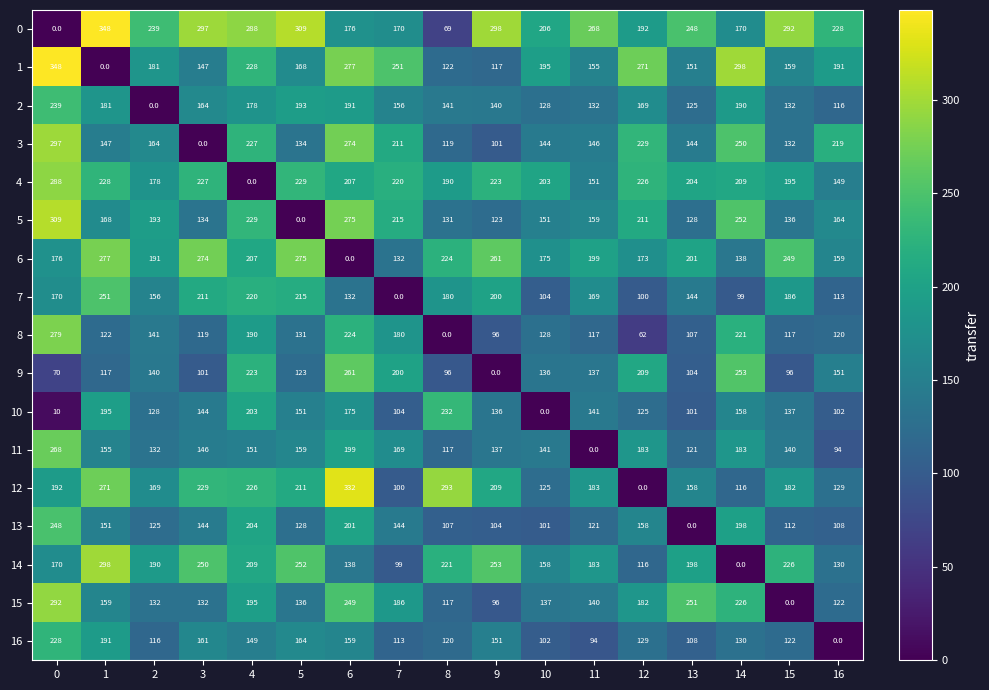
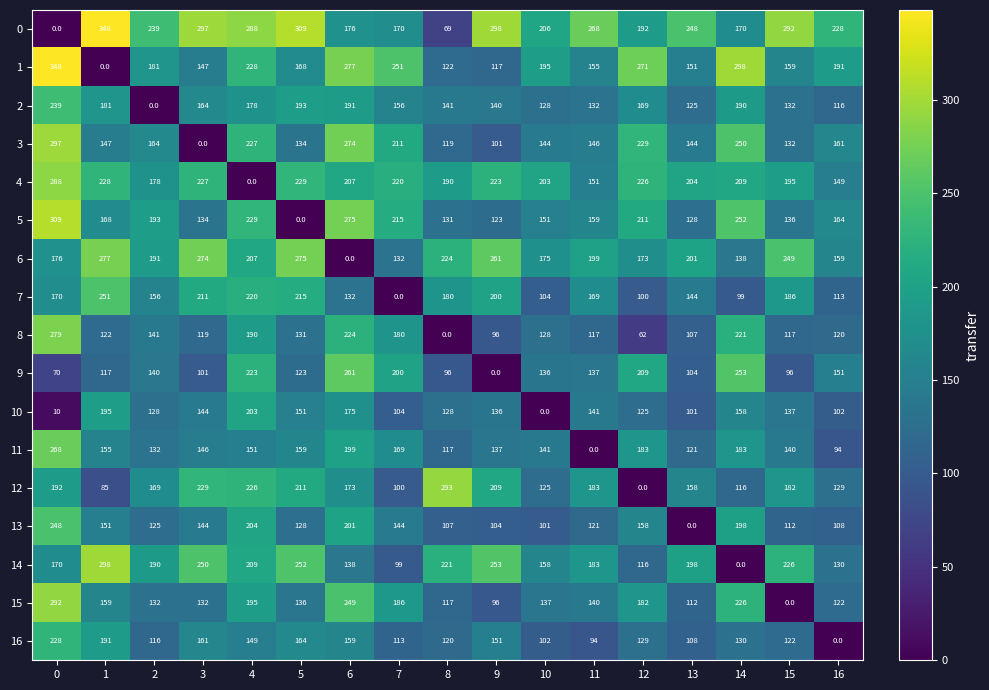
  {
    "3": {
      "0": 297,
      "1": 147,
      "2": 164,
      "3": 0.0,
      "4": 227,
      "5": 134,
      "6": 274,
      "7": 211,
      "8": 119,
      "9": 101,
      "10": 144,
      "11": 146,
      "12": 229,
      "13": 144,
      "14": 250,
      "15": 132,
-     "16": 219
+     "16": 161
    },
    "10": {
      "0": 10,
      "1": 195,
      "2": 128,
      "3": 144,
      "4": 203,
      "5": 151,
      "6": 175,
      "7": 104,
-     "8": 232,
+     "8": 128,
      "9": 136,
      "10": 0.0,
      "11": 141,
      "12": 125,
      "13": 101,
      "14": 158,
      "15": 137,
      "16": 102
    },
    "12": {
      "0": 192,
-     "1": 271,
+     "1": 85,
      "2": 169,
      "3": 229,
      "4": 226,
      "5": 211,
-     "6": 332,
+     "6": 173,
      "7": 100,
      "8": 293,
      "9": 209,
      "10": 125,
      "11": 183,
      "12": 0.0,
      "13": 158,
      "14": 116,
      "15": 182,
      "16": 129
    },
    "15": {
      "0": 292,
      "1": 159,
      "2": 132,
      "3": 132,
      "4": 195,
      "5": 136,
      "6": 249,
      "7": 186,
      "8": 117,
      "9": 96,
      "10": 137,
      "11": 140,
      "12": 182,
-     "13": 251,
+     "13": 112,
      "14": 226,
      "15": 0.0,
      "16": 122
    }
  }
